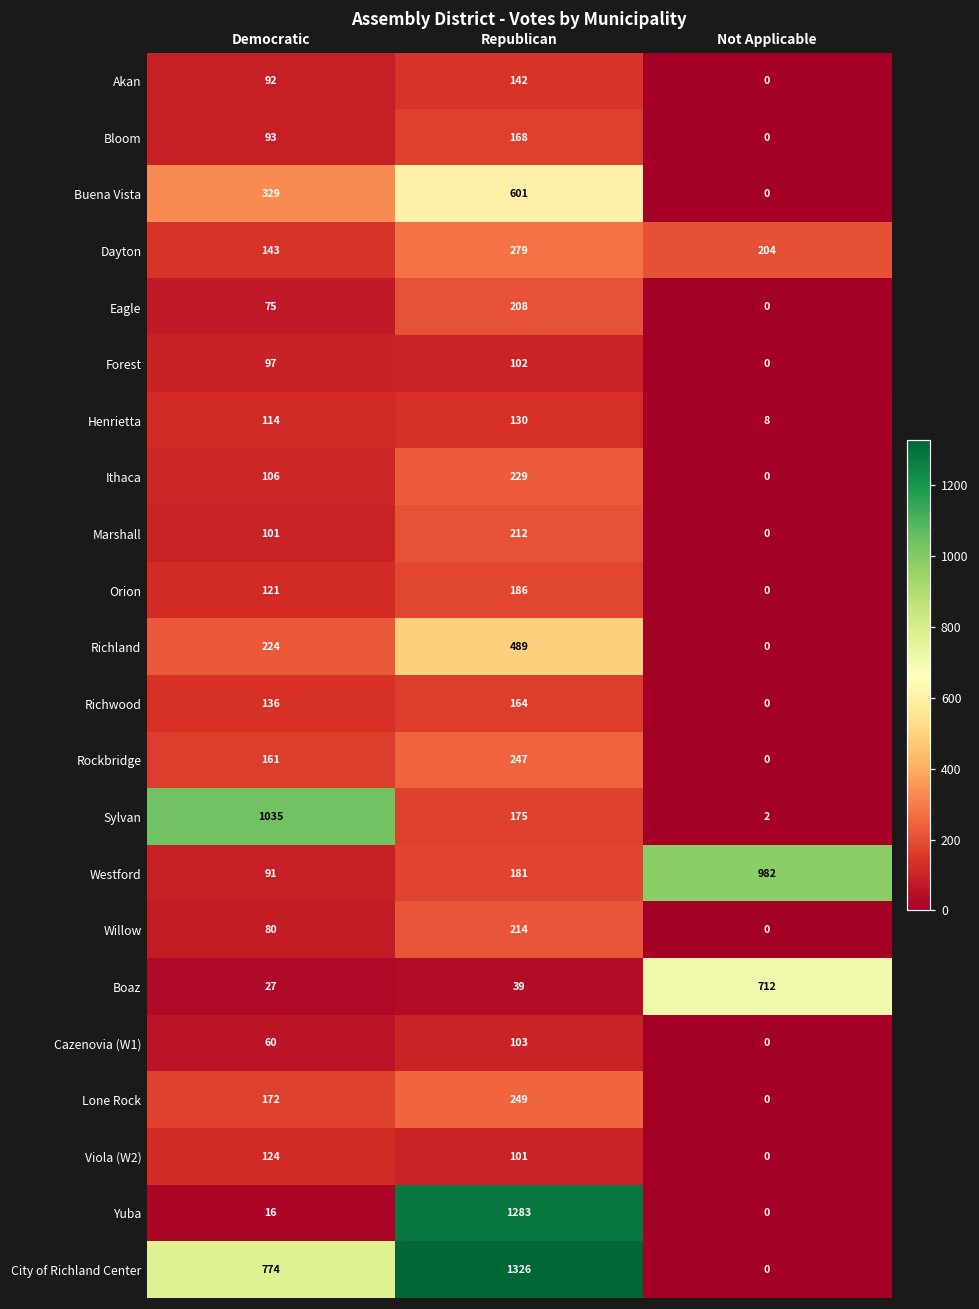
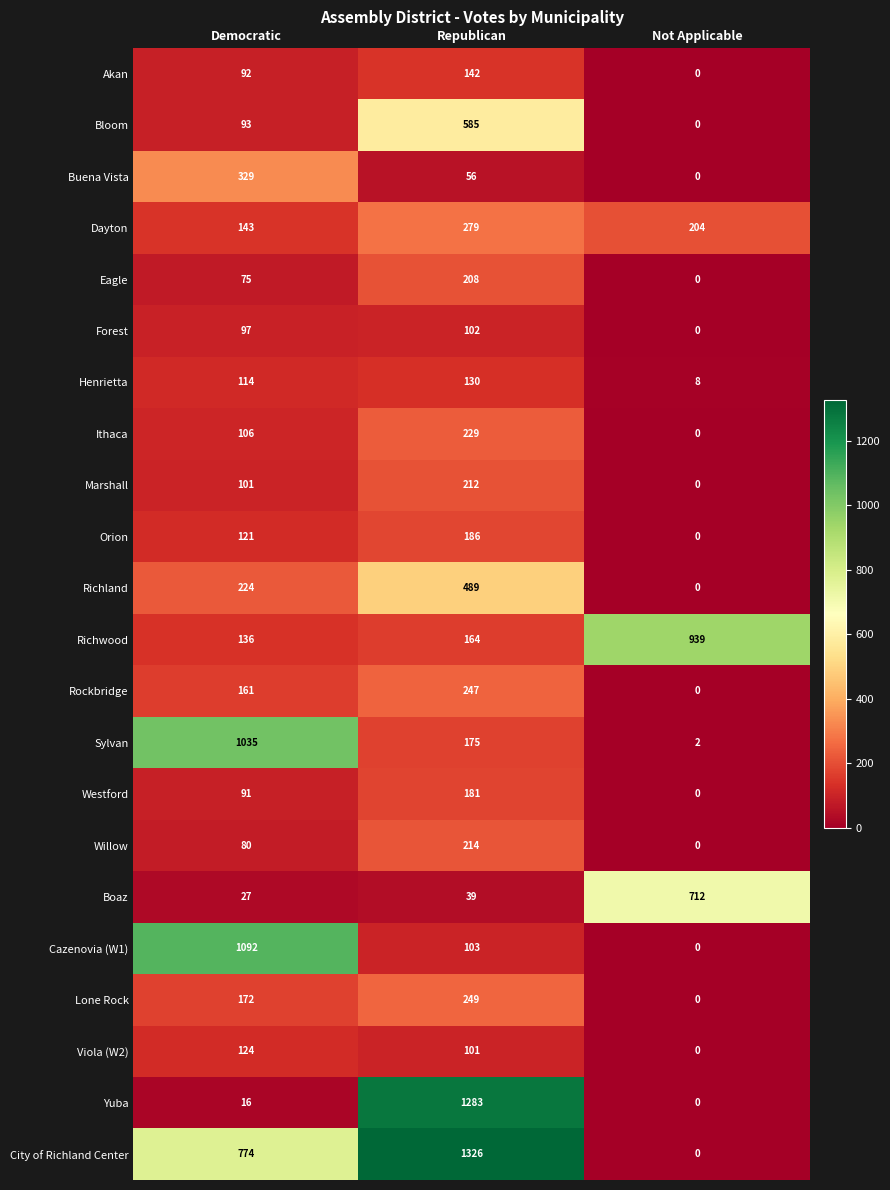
  {
    "Akan": {
      "Democratic": 92,
      "Republican": 142,
      "Not Applicable": 0
    },
    "Bloom": {
      "Democratic": 93,
-     "Republican": 168,
+     "Republican": 585,
      "Not Applicable": 0
    },
    "Buena Vista": {
      "Democratic": 329,
-     "Republican": 601,
+     "Republican": 56,
      "Not Applicable": 0
    },
    "Dayton": {
      "Democratic": 143,
      "Republican": 279,
      "Not Applicable": 204
    },
    "Eagle": {
      "Democratic": 75,
      "Republican": 208,
      "Not Applicable": 0
    },
    "Forest": {
      "Democratic": 97,
      "Republican": 102,
      "Not Applicable": 0
    },
    "Henrietta": {
      "Democratic": 114,
      "Republican": 130,
      "Not Applicable": 8
    },
    "Ithaca": {
      "Democratic": 106,
      "Republican": 229,
      "Not Applicable": 0
    },
    "Marshall": {
      "Democratic": 101,
      "Republican": 212,
      "Not Applicable": 0
    },
    "Orion": {
      "Democratic": 121,
      "Republican": 186,
      "Not Applicable": 0
    },
    "Richland": {
      "Democratic": 224,
      "Republican": 489,
      "Not Applicable": 0
    },
    "Richwood": {
      "Democratic": 136,
      "Republican": 164,
-     "Not Applicable": 0
+     "Not Applicable": 939
    },
    "Rockbridge": {
      "Democratic": 161,
      "Republican": 247,
      "Not Applicable": 0
    },
    "Sylvan": {
      "Democratic": 1035,
      "Republican": 175,
      "Not Applicable": 2
    },
    "Westford": {
      "Democratic": 91,
      "Republican": 181,
-     "Not Applicable": 982
+     "Not Applicable": 0
    },
    "Willow": {
      "Democratic": 80,
      "Republican": 214,
      "Not Applicable": 0
    },
    "Boaz": {
      "Democratic": 27,
      "Republican": 39,
      "Not Applicable": 712
    },
    "Cazenovia (W1)": {
-     "Democratic": 60,
+     "Democratic": 1092,
      "Republican": 103,
      "Not Applicable": 0
    },
    "Lone Rock": {
      "Democratic": 172,
      "Republican": 249,
      "Not Applicable": 0
    },
    "Viola (W2)": {
      "Democratic": 124,
      "Republican": 101,
      "Not Applicable": 0
    },
    "Yuba": {
      "Democratic": 16,
      "Republican": 1283,
      "Not Applicable": 0
    },
    "City of Richland Center": {
      "Democratic": 774,
      "Republican": 1326,
      "Not Applicable": 0
    }
  }
